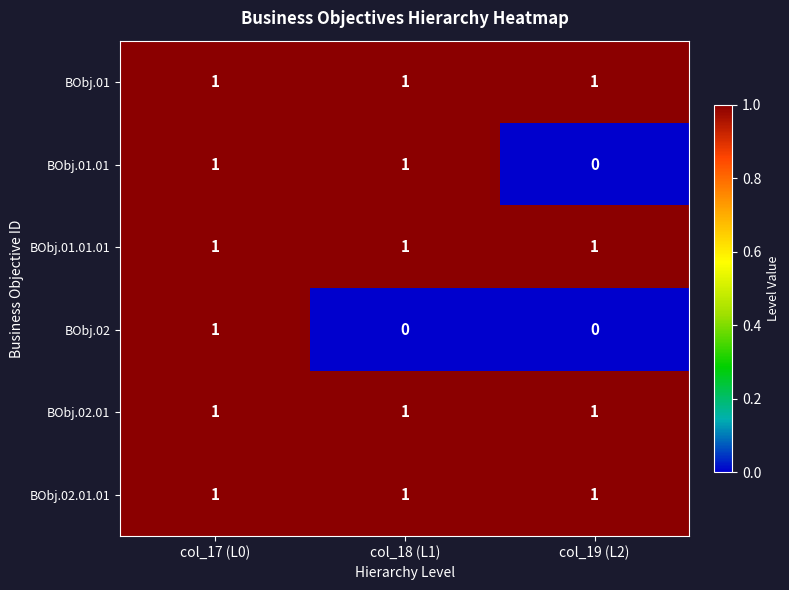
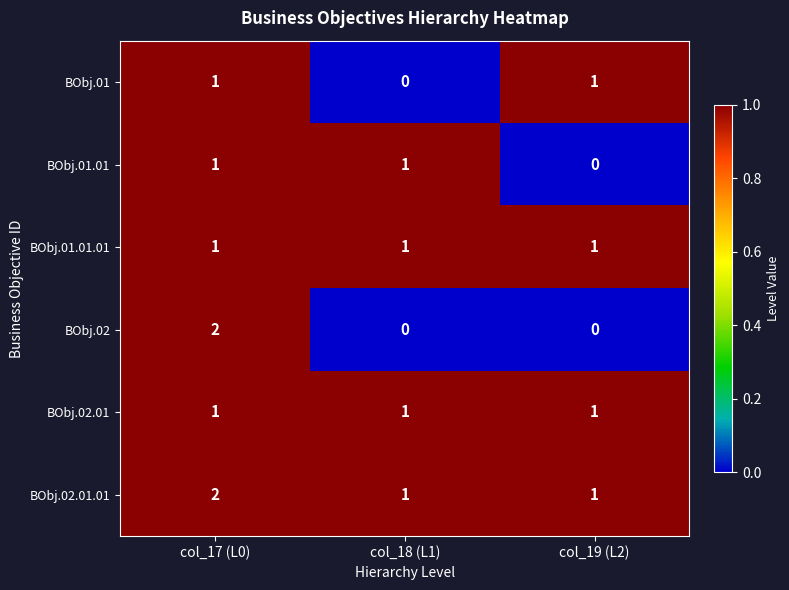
  {
    "BObj.01": {
      "col_17 (L0)": 1,
-     "col_18 (L1)": 1,
+     "col_18 (L1)": 0,
      "col_19 (L2)": 1
    },
    "BObj.01.01": {
      "col_17 (L0)": 1,
      "col_18 (L1)": 1,
      "col_19 (L2)": 0
    },
    "BObj.01.01.01": {
      "col_17 (L0)": 1,
      "col_18 (L1)": 1,
      "col_19 (L2)": 1
    },
    "BObj.02": {
-     "col_17 (L0)": 1,
+     "col_17 (L0)": 2,
      "col_18 (L1)": 0,
      "col_19 (L2)": 0
    },
    "BObj.02.01": {
      "col_17 (L0)": 1,
      "col_18 (L1)": 1,
      "col_19 (L2)": 1
    },
    "BObj.02.01.01": {
-     "col_17 (L0)": 1,
+     "col_17 (L0)": 2,
      "col_18 (L1)": 1,
      "col_19 (L2)": 1
    }
  }
